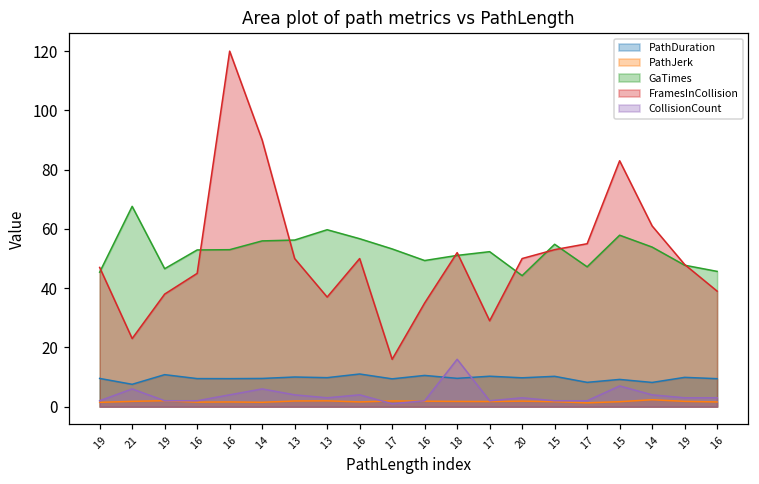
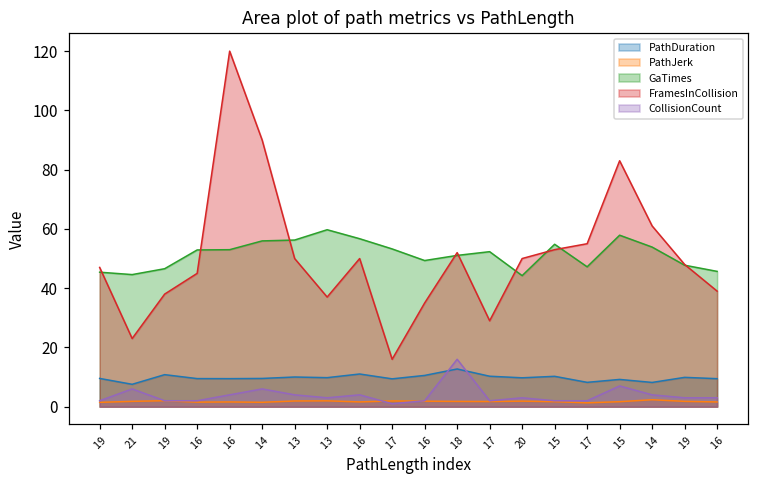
  {
    "PathDuration": {
      "21": 8,
-     "18": 10,
+     "18": 13,
      "20": 10
    },
    "GaTimes": {
-     "21": 68,
+     "21": 45,
      "20": 44
    },
    "CollisionCount": {
      "21": 6,
      "18": 16,
      "20": 3
    }
  }
